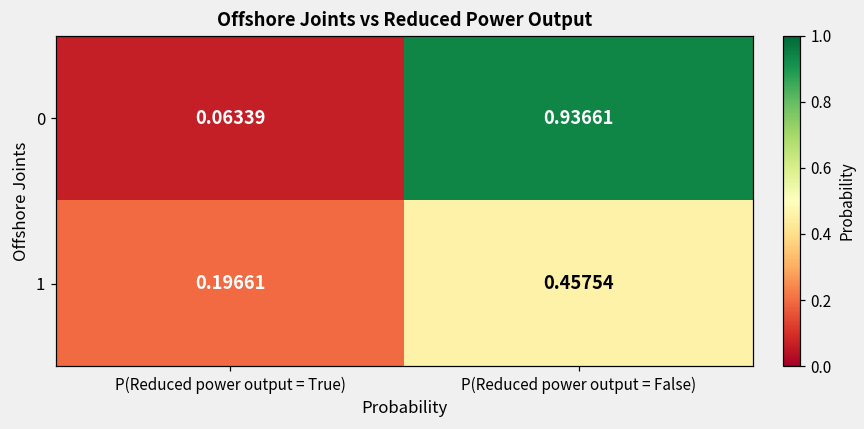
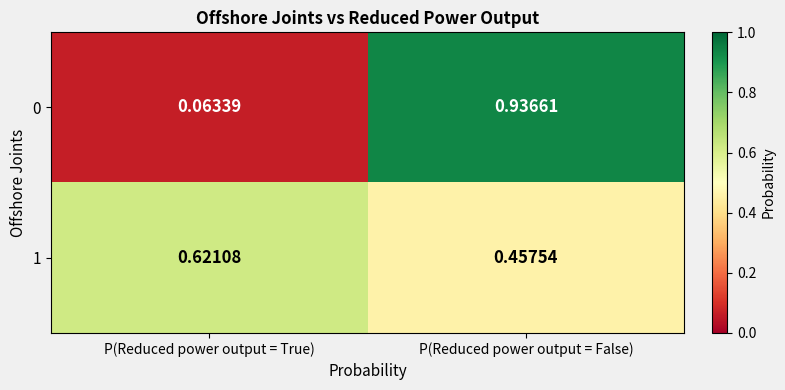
  {
    "0": {
      "P(Reduced power output = True)": 0.06339,
      "P(Reduced power output = False)": 0.93661
    },
    "1": {
-     "P(Reduced power output = True)": 0.19661,
+     "P(Reduced power output = True)": 0.62108,
      "P(Reduced power output = False)": 0.45754
    }
  }
